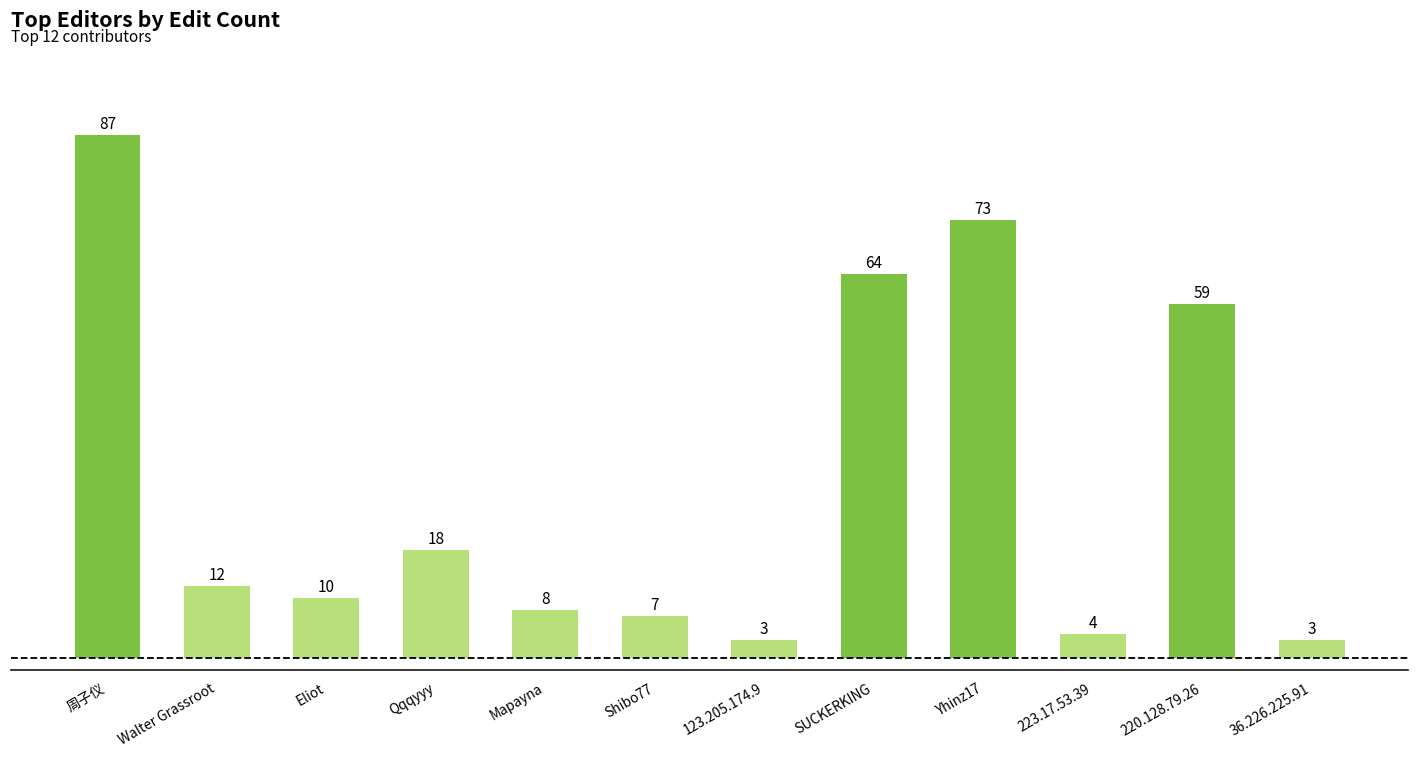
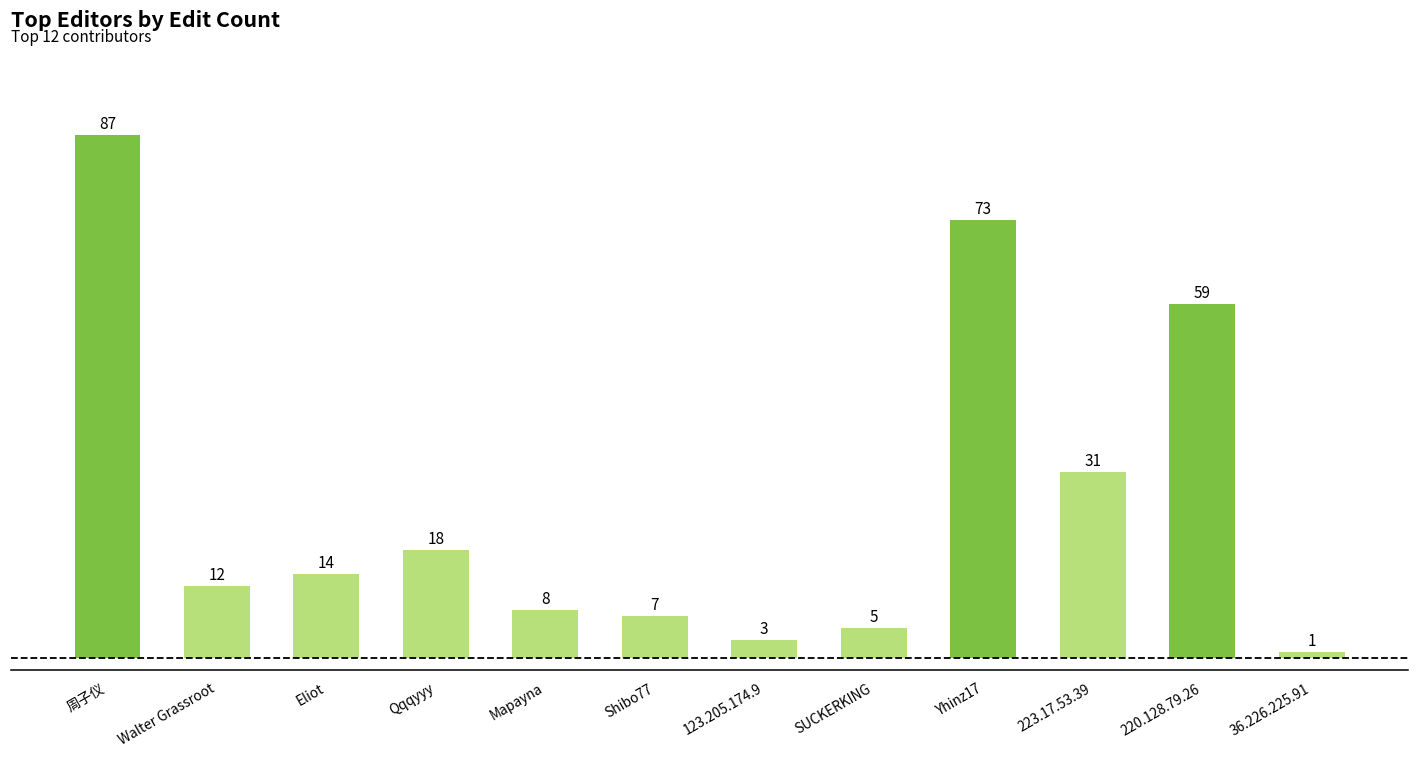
  {
    "周子仪": 87,
    "Walter Grassroot": 12,
-   "Eliot": 10,
+   "Eliot": 14,
    "Qqqyyy": 18,
    "Mapayna": 8,
    "Shibo77": 7,
    "123.205.174.9": 3,
-   "SUCKERKING": 64,
+   "SUCKERKING": 5,
    "Yhinz17": 73,
-   "223.17.53.39": 4,
+   "223.17.53.39": 31,
    "220.128.79.26": 59,
-   "36.226.225.91": 3
+   "36.226.225.91": 1
  }
